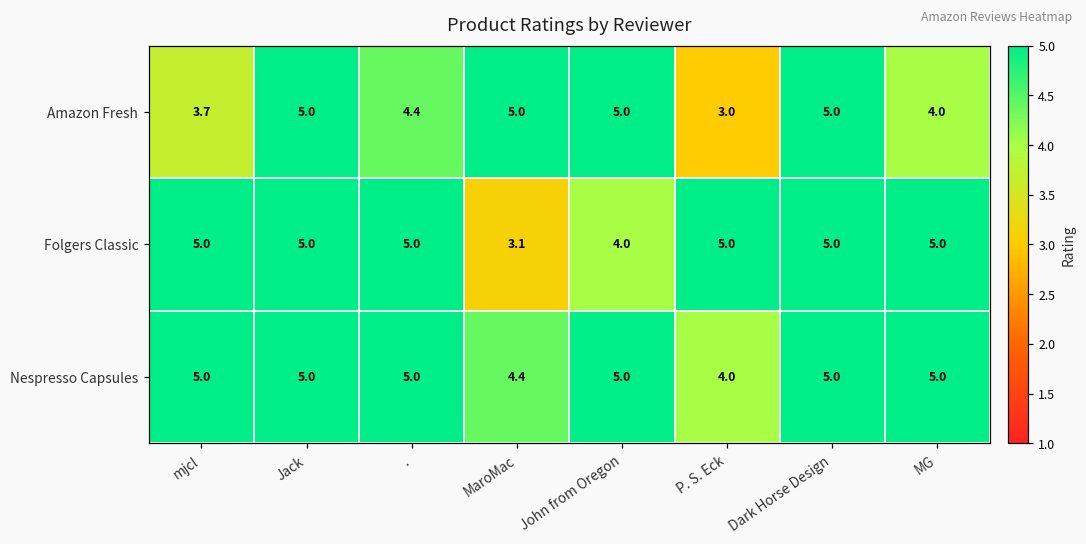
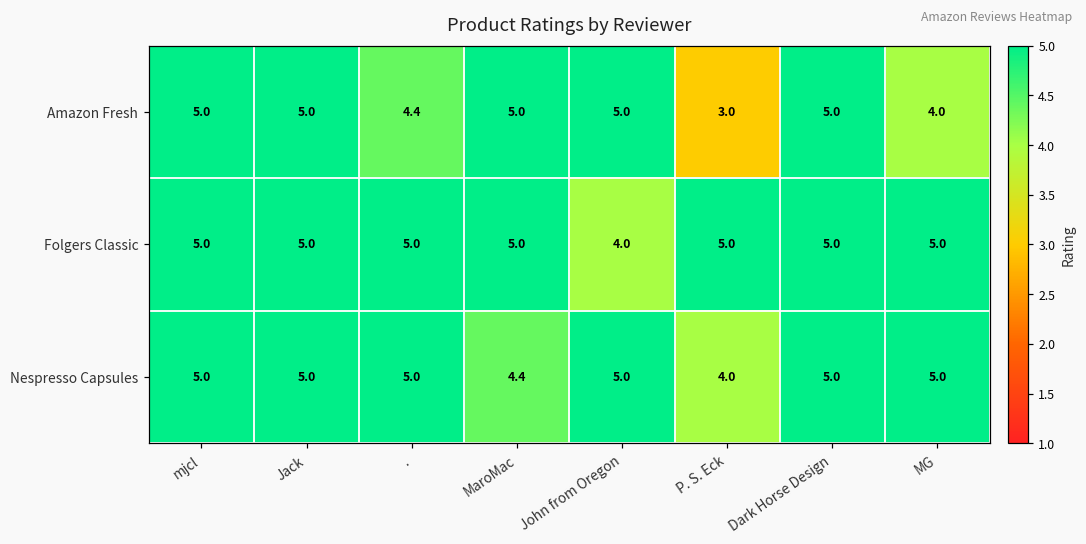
  {
    "Amazon Fresh": {
-     "mjcl": 3.7,
+     "mjcl": 5.0,
      "Jack": 5.0,
      ".": 4.4,
      "MaroMac": 5.0,
      "John from Oregon": 5.0,
      "P. S. Eck": 3.0,
      "Dark Horse Design": 5.0,
      "MG": 4.0
    },
    "Folgers Classic": {
      "mjcl": 5.0,
      "Jack": 5.0,
      ".": 5.0,
-     "MaroMac": 3.1,
+     "MaroMac": 5.0,
      "John from Oregon": 4.0,
      "P. S. Eck": 5.0,
      "Dark Horse Design": 5.0,
      "MG": 5.0
    },
    "Nespresso Capsules": {
      "mjcl": 5.0,
      "Jack": 5.0,
      ".": 5.0,
      "MaroMac": 4.4,
      "John from Oregon": 5.0,
      "P. S. Eck": 4.0,
      "Dark Horse Design": 5.0,
      "MG": 5.0
    }
  }
